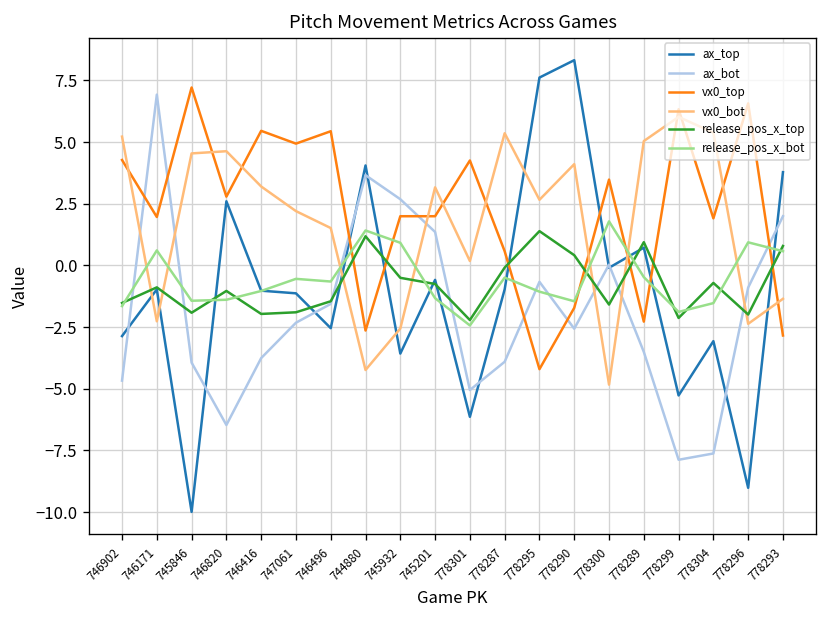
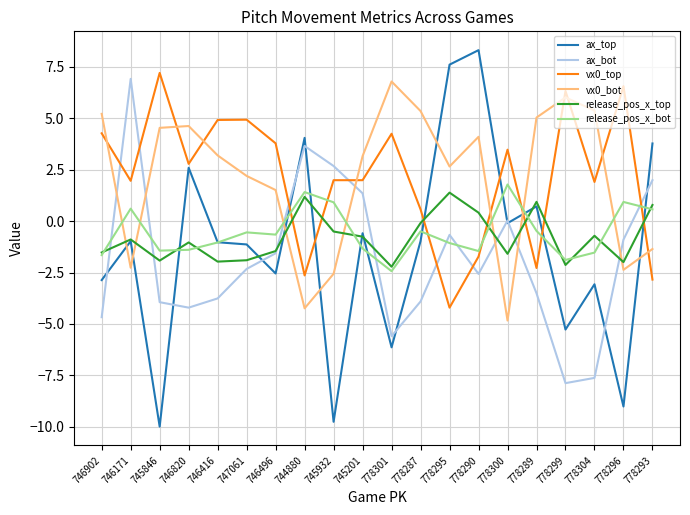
  {
    "ax_top": {
      "746902": -2.9,
      "745846": -10.0,
      "746820": 2.6,
      "747061": -1.1,
      "746496": -2.5,
      "744880": 4.0,
-     "745932": -3.6,
+     "745932": -9.8,
      "745201": -0.6,
      "778301": -6.1,
      "778287": -1.0,
      "778295": 7.6,
      "778290": 8.3,
      "778300": -0.1,
      "778289": 0.7,
      "778299": -5.3,
      "778304": -3.1,
      "778296": -9.0,
      "778293": 3.8
    },
    "ax_bot": {
      "746902": -4.7,
      "746171": 6.9,
      "745846": -3.9,
-     "746820": -6.5,
+     "746820": -4.2,
      "746416": -3.8,
      "747061": -2.3,
      "744880": 3.7,
      "745932": 2.7,
      "745201": 1.4,
-     "778301": -5.1,
+     "778301": -5.6,
      "778287": -3.9,
      "778295": -0.7,
      "778290": -2.6,
      "778300": 0.0,
      "778289": -3.5,
      "778299": -7.9,
      "778304": -7.6,
      "778296": -0.9,
      "778293": 2.0
    },
    "vx0_top": {
      "746902": 4.3,
      "746171": 2.0,
      "745846": 7.2,
      "746820": 2.8,
-     "746416": 5.5,
+     "746416": 4.9,
      "747061": 4.9,
-     "746496": 5.4,
+     "746496": 3.8,
      "744880": -2.6,
      "745932": 2.0,
      "745201": 2.0,
      "778301": 4.3,
      "778287": 0.6,
      "778295": -4.2,
      "778290": -1.7,
      "778300": 3.5,
      "778289": -2.3,
      "778304": 1.9,
      "778293": -2.8
    },
    "vx0_bot": {
      "746902": 5.2,
      "746171": -2.3,
      "745846": 4.5,
      "746820": 4.6,
      "746416": 3.2,
      "747061": 2.2,
      "746496": 1.5,
      "744880": -4.2,
      "745932": -2.6,
      "745201": 3.2,
-     "778301": 0.2,
+     "778301": 6.8,
      "778287": 5.4,
      "778295": 2.7,
      "778290": 4.1,
      "778300": -4.8,
      "778289": 5.0,
      "778296": -2.4,
      "778293": -1.4
    },
    "release_pos_x_top": {
      "746902": -1.5,
      "745846": -1.9,
      "746820": -1.0,
      "746416": -2.0,
      "747061": -1.9,
      "744880": 1.2,
      "745932": -0.5,
      "745201": -0.8,
      "778301": -2.2,
      "778287": -0.1,
      "778295": 1.4,
      "778290": 0.4,
      "778300": -1.6,
      "778289": 0.9,
      "778299": -2.1,
      "778304": -0.7,
      "778296": -2.0,
      "778293": 0.8
    },
    "release_pos_x_bot": {
      "746902": -1.7,
      "746171": 0.6,
      "745846": -1.4,
      "746820": -1.4,
      "747061": -0.5,
      "746496": -0.7,
      "744880": 1.4,
      "745932": 0.9,
      "745201": -1.3,
      "778301": -2.4,
      "778287": -0.5,
      "778295": -1.1,
      "778290": -1.5,
      "778300": 1.8,
      "778289": -0.5,
      "778299": -1.9,
      "778304": -1.5,
      "778296": 0.9,
      "778293": 0.6
    }
  }
